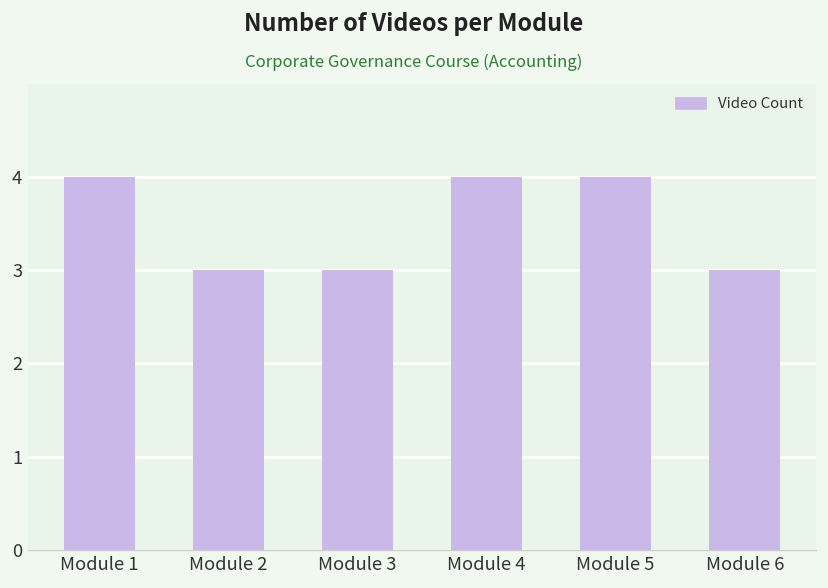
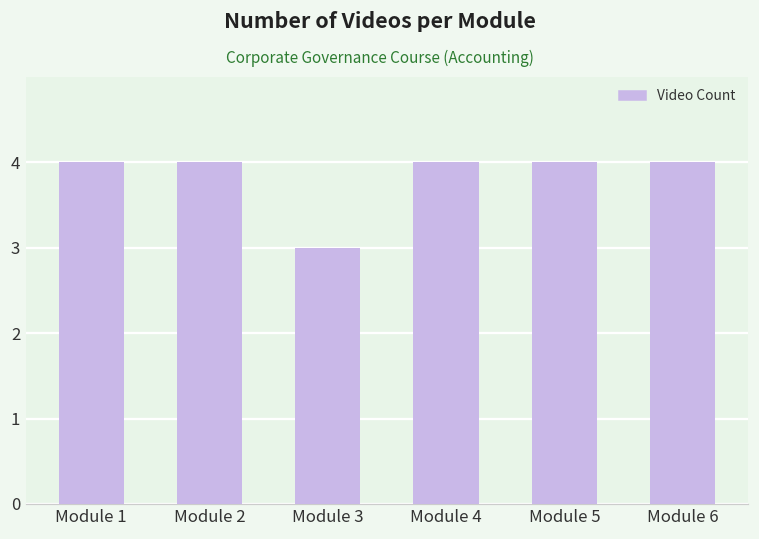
  {
    "Module 1": 4,
-   "Module 2": 3,
+   "Module 2": 4,
    "Module 3": 3,
    "Module 4": 4,
    "Module 5": 4,
-   "Module 6": 3
+   "Module 6": 4
  }
